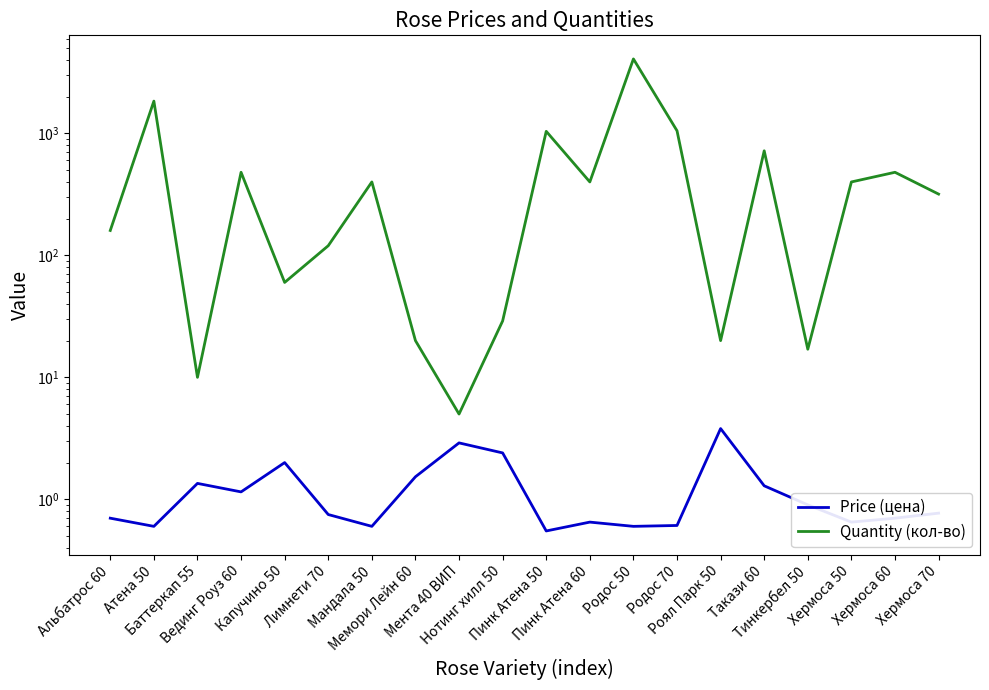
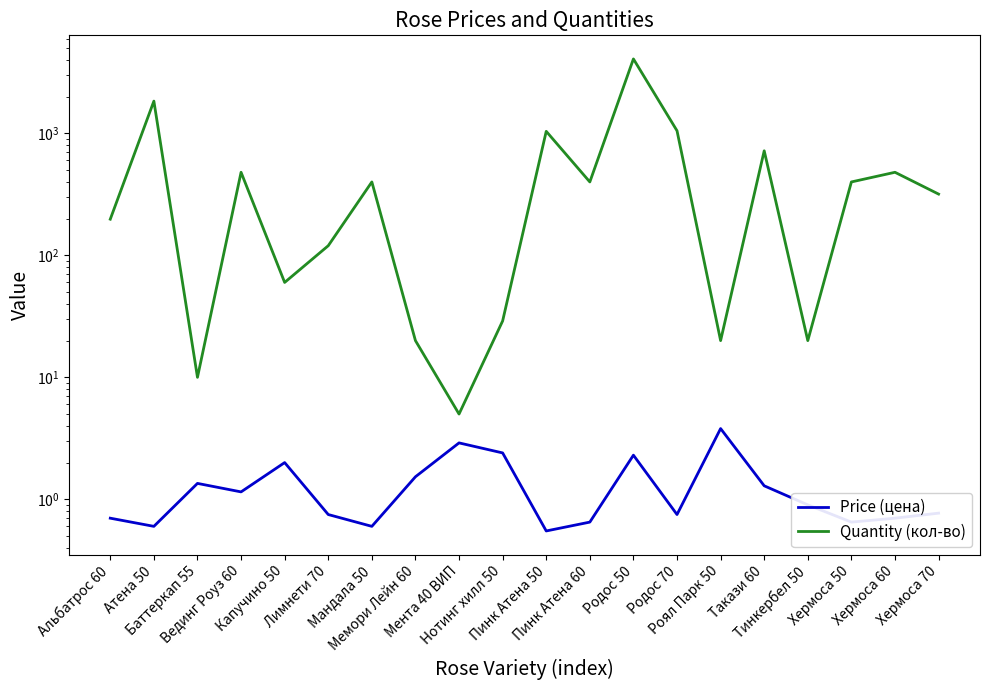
  {
    "Price (цена)": {
      "Альбатрос 60": 0.7,
      "Атена 50": 0.6,
      "Баттеркап 55": 1.4,
      "Вединг Роуз 60": 1.2,
      "Капучино 50": 2.0,
      "Лимнети 70": 0.8,
      "Мандала 50": 0.6,
      "Мемори Лейн 60": 1.5,
      "Мента 40 ВИП": 2.9,
      "Нотинг хилл 50": 2.4,
      "Пинк Атена 50": 0.6,
      "Пинк Атена 60": 0.7,
-     "Родос 50": 0.6,
-     "Родос 70": 0.6,
+     "Родос 50": 2.3,
+     "Родос 70": 0.8,
      "Роял Парк 50": 3.8,
      "Такази 60": 1.3
    },
    "Quantity (кол-во)": {
-     "Альбатрос 60": 160,
+     "Альбатрос 60": 200,
      "Атена 50": 1800,
      "Баттеркап 55": 10,
      "Вединг Роуз 60": 480,
      "Капучино 50": 60,
      "Лимнети 70": 120,
      "Мандала 50": 400,
      "Мемори Лейн 60": 20,
      "Мента 40 ВИП": 5,
      "Нотинг хилл 50": 29,
      "Пинк Атена 50": 1000,
      "Пинк Атена 60": 400,
      "Родос 50": 4100,
      "Родос 70": 1100,
      "Роял Парк 50": 20,
      "Такази 60": 700,
-     "Тинкербел 50": 17,
+     "Тинкербел 50": 20,
      "Хермоса 50": 400,
      "Хермоса 60": 480,
      "Хермоса 70": 320
    }
  }
